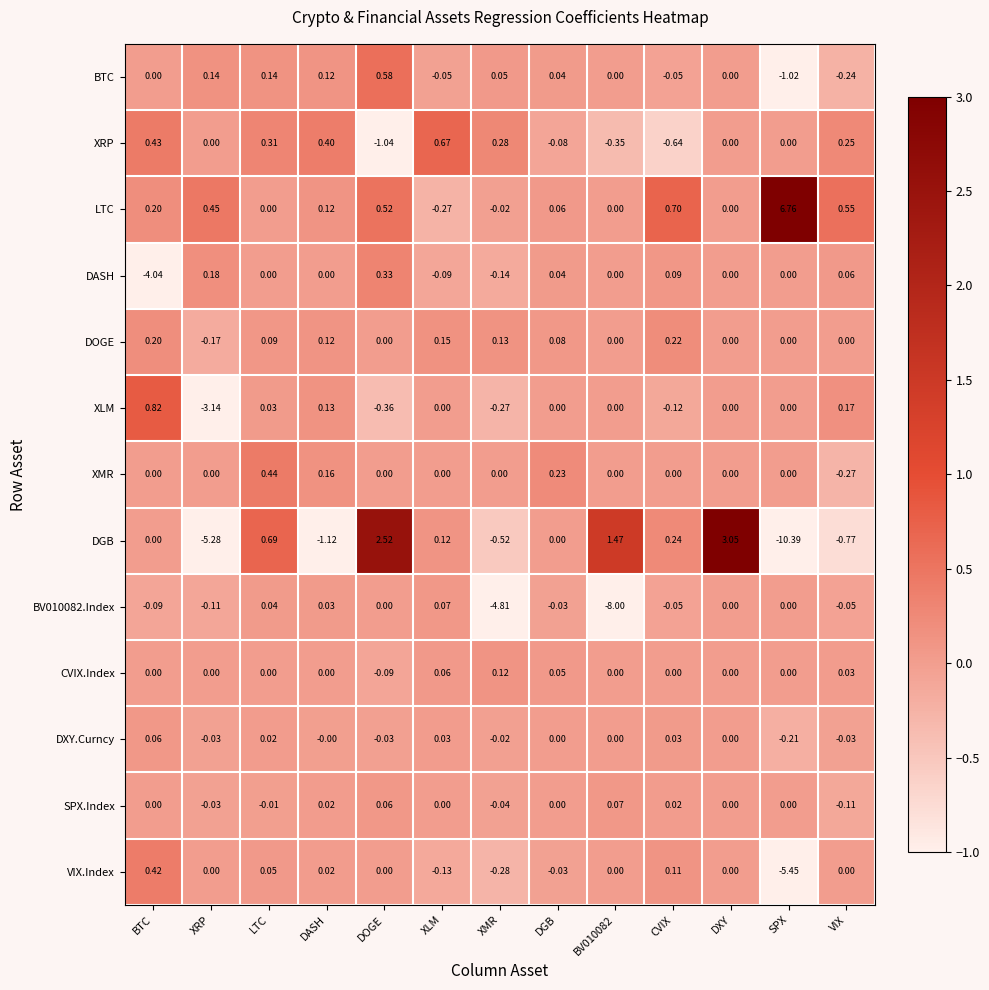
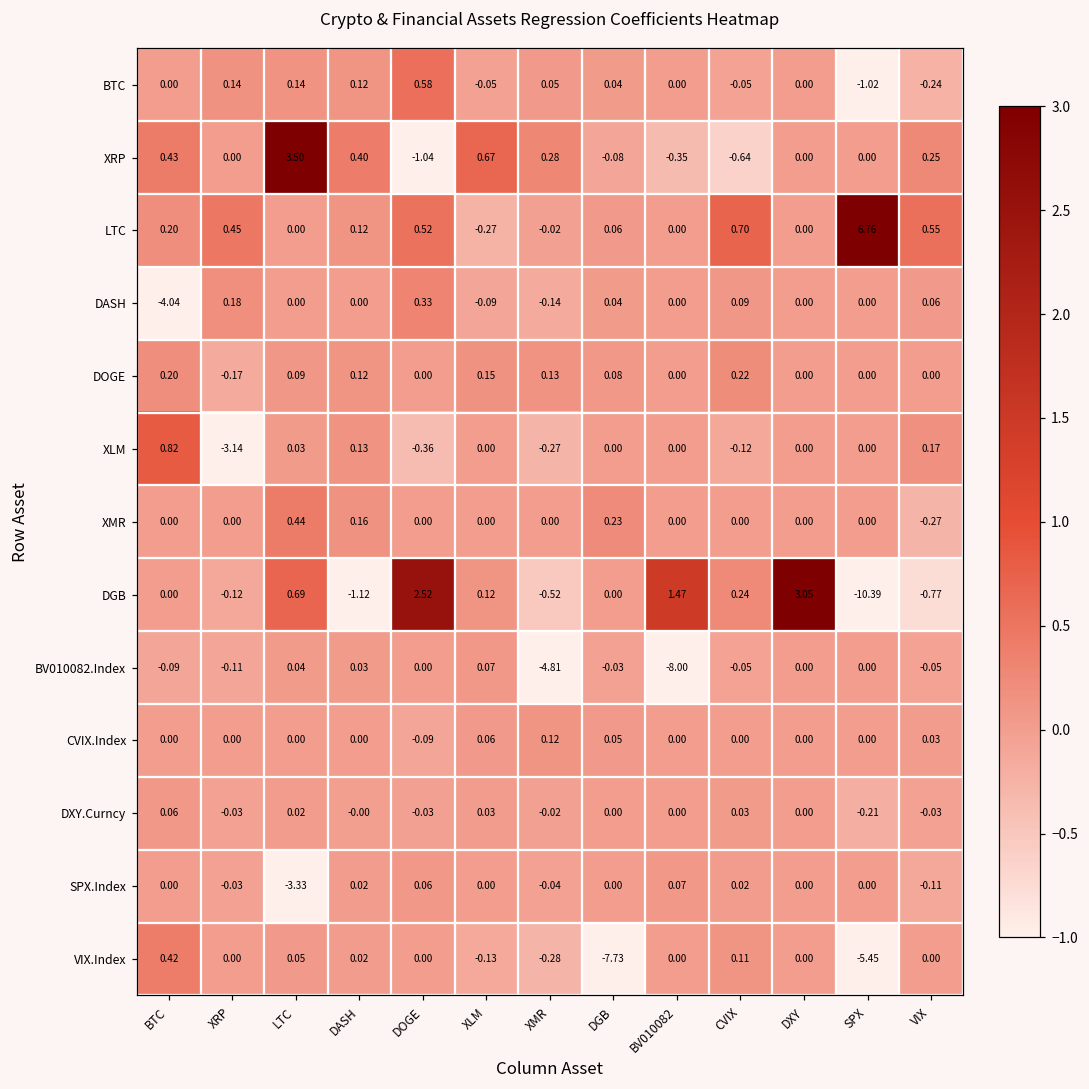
  {
    "BTC": {
      "BTC": 0.00,
      "XRP": 0.14,
      "LTC": 0.14,
      "DASH": 0.12,
      "DOGE": 0.58,
      "XLM": -0.05,
      "XMR": 0.05,
      "DGB": 0.04,
      "BV010082": 0.00,
      "CVIX": -0.05,
      "DXY": 0.00,
      "SPX": -1.02,
      "VIX": -0.24
    },
    "XRP": {
      "BTC": 0.43,
      "XRP": 0.00,
-     "LTC": 0.31,
+     "LTC": 3.50,
      "DASH": 0.40,
      "DOGE": -1.04,
      "XLM": 0.67,
      "XMR": 0.28,
      "DGB": -0.08,
      "BV010082": -0.35,
      "CVIX": -0.64,
      "DXY": 0.00,
      "SPX": 0.00,
      "VIX": 0.25
    },
    "LTC": {
      "BTC": 0.20,
      "XRP": 0.45,
      "LTC": 0.00,
      "DASH": 0.12,
      "DOGE": 0.52,
      "XLM": -0.27,
      "XMR": -0.02,
      "DGB": 0.06,
      "BV010082": 0.00,
      "CVIX": 0.70,
      "DXY": 0.00,
      "SPX": 6.76,
      "VIX": 0.55
    },
    "DASH": {
      "BTC": -4.04,
      "XRP": 0.18,
      "LTC": 0.00,
      "DASH": 0.00,
      "DOGE": 0.33,
      "XLM": -0.09,
      "XMR": -0.14,
      "DGB": 0.04,
      "BV010082": 0.00,
      "CVIX": 0.09,
      "DXY": 0.00,
      "SPX": 0.00,
      "VIX": 0.06
    },
    "DOGE": {
      "BTC": 0.20,
      "XRP": -0.17,
      "LTC": 0.09,
      "DASH": 0.12,
      "DOGE": 0.00,
      "XLM": 0.15,
      "XMR": 0.13,
      "DGB": 0.08,
      "BV010082": 0.00,
      "CVIX": 0.22,
      "DXY": 0.00,
      "SPX": 0.00,
      "VIX": 0.00
    },
    "XLM": {
      "BTC": 0.82,
      "XRP": -3.14,
      "LTC": 0.03,
      "DASH": 0.13,
      "DOGE": -0.36,
      "XLM": 0.00,
      "XMR": -0.27,
      "DGB": 0.00,
      "BV010082": 0.00,
      "CVIX": -0.12,
      "DXY": 0.00,
      "SPX": 0.00,
      "VIX": 0.17
    },
    "XMR": {
      "BTC": 0.00,
      "XRP": 0.00,
      "LTC": 0.44,
      "DASH": 0.16,
      "DOGE": 0.00,
      "XLM": 0.00,
      "XMR": 0.00,
      "DGB": 0.23,
      "BV010082": 0.00,
      "CVIX": 0.00,
      "DXY": 0.00,
      "SPX": 0.00,
      "VIX": -0.27
    },
    "DGB": {
      "BTC": 0.00,
-     "XRP": -5.28,
+     "XRP": -0.12,
      "LTC": 0.69,
      "DASH": -1.12,
      "DOGE": 2.52,
      "XLM": 0.12,
      "XMR": -0.52,
      "DGB": 0.00,
      "BV010082": 1.47,
      "CVIX": 0.24,
      "DXY": 3.05,
      "SPX": -10.39,
      "VIX": -0.77
    },
    "BV010082.Index": {
      "BTC": -0.09,
      "XRP": -0.11,
      "LTC": 0.04,
      "DASH": 0.03,
      "DOGE": 0.00,
      "XLM": 0.07,
      "XMR": -4.81,
      "DGB": -0.03,
      "BV010082": -8.00,
      "CVIX": -0.05,
      "DXY": 0.00,
      "SPX": 0.00,
      "VIX": -0.05
    },
    "CVIX.Index": {
      "BTC": 0.00,
      "XRP": 0.00,
      "LTC": 0.00,
      "DASH": 0.00,
      "DOGE": -0.09,
      "XLM": 0.06,
      "XMR": 0.12,
      "DGB": 0.05,
      "BV010082": 0.00,
      "CVIX": 0.00,
      "DXY": 0.00,
      "SPX": 0.00,
      "VIX": 0.03
    },
    "DXY.Curncy": {
      "BTC": 0.06,
      "XRP": -0.03,
      "LTC": 0.02,
      "DASH": -0.00,
      "DOGE": -0.03,
      "XLM": 0.03,
      "XMR": -0.02,
      "DGB": 0.00,
      "BV010082": 0.00,
      "CVIX": 0.03,
      "DXY": 0.00,
      "SPX": -0.21,
      "VIX": -0.03
    },
    "SPX.Index": {
      "BTC": 0.00,
      "XRP": -0.03,
-     "LTC": -0.01,
+     "LTC": -3.33,
      "DASH": 0.02,
      "DOGE": 0.06,
      "XLM": 0.00,
      "XMR": -0.04,
      "DGB": 0.00,
      "BV010082": 0.07,
      "CVIX": 0.02,
      "DXY": 0.00,
      "SPX": 0.00,
      "VIX": -0.11
    },
    "VIX.Index": {
      "BTC": 0.42,
      "XRP": 0.00,
      "LTC": 0.05,
      "DASH": 0.02,
      "DOGE": 0.00,
      "XLM": -0.13,
      "XMR": -0.28,
-     "DGB": -0.03,
+     "DGB": -7.73,
      "BV010082": 0.00,
      "CVIX": 0.11,
      "DXY": 0.00,
      "SPX": -5.45,
      "VIX": 0.00
    }
  }
